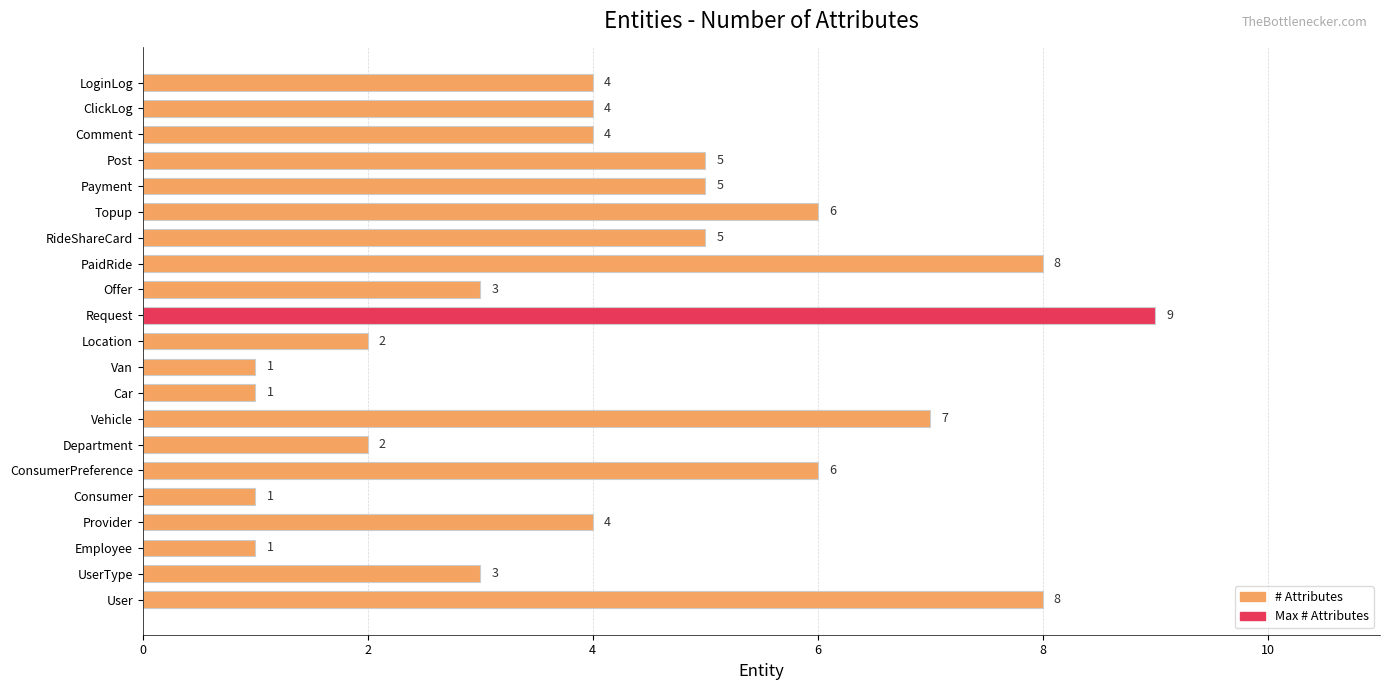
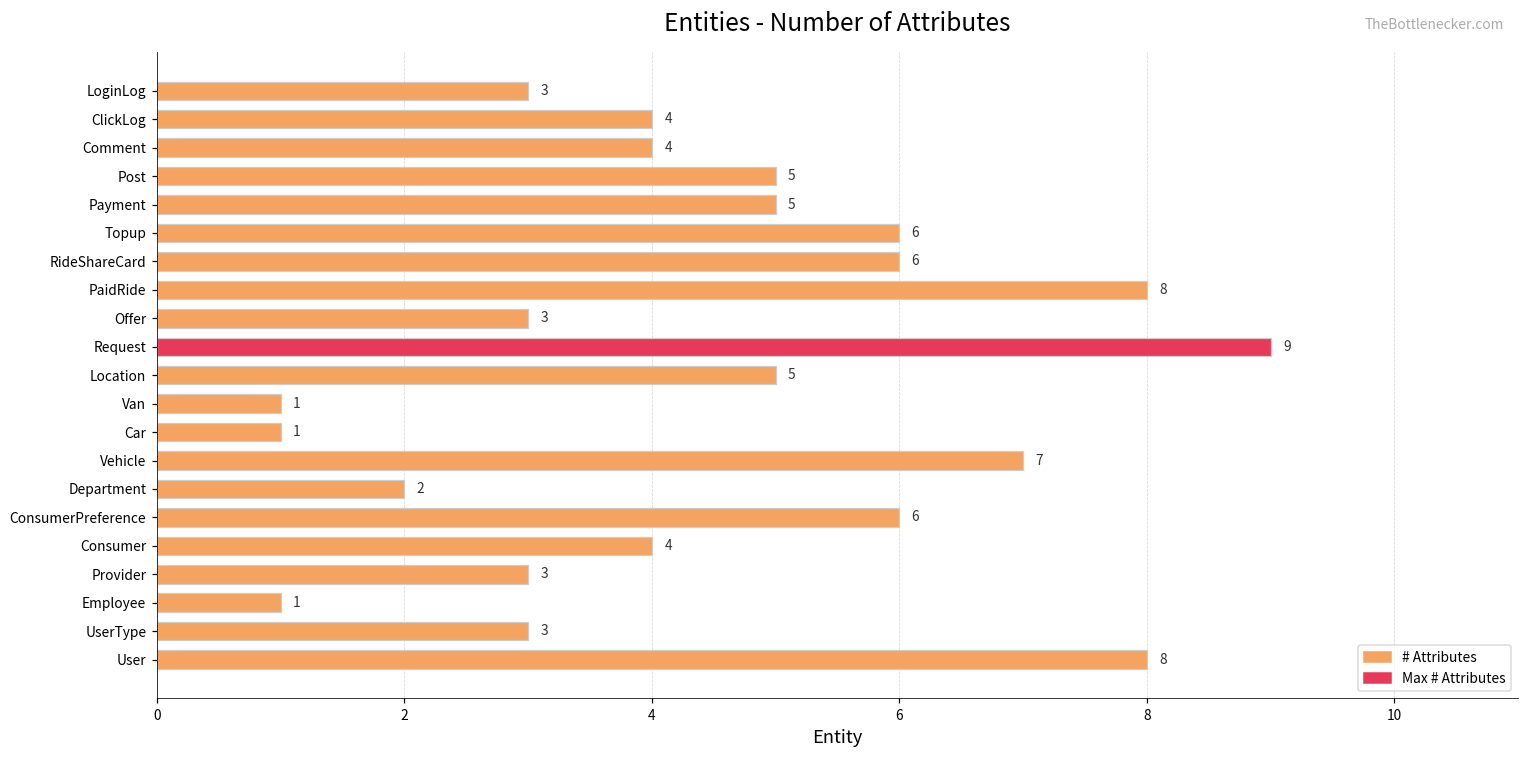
  {
-   "LoginLog": 4,
+   "LoginLog": 3,
    "ClickLog": 4,
    "Comment": 4,
    "Post": 5,
    "Payment": 5,
    "Topup": 6,
-   "RideShareCard": 5,
+   "RideShareCard": 6,
    "PaidRide": 8,
    "Offer": 3,
    "Request": 9,
-   "Location": 2,
+   "Location": 5,
    "Van": 1,
    "Car": 1,
    "Vehicle": 7,
    "Department": 2,
    "ConsumerPreference": 6,
-   "Consumer": 1,
-   "Provider": 4,
+   "Consumer": 4,
+   "Provider": 3,
    "Employee": 1,
    "UserType": 3,
    "User": 8
  }
